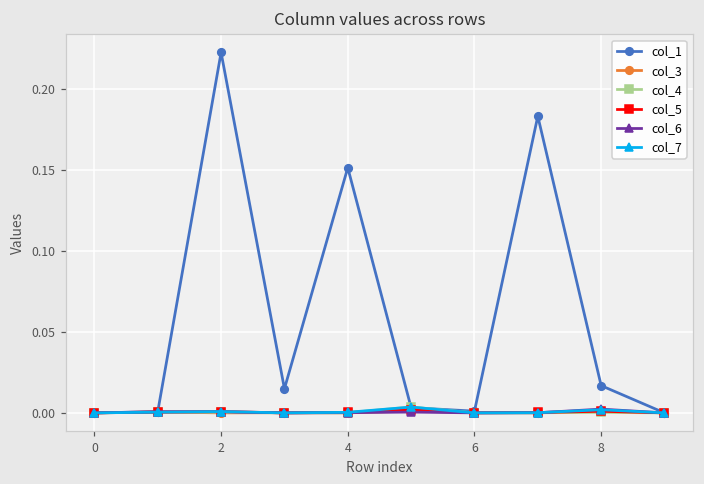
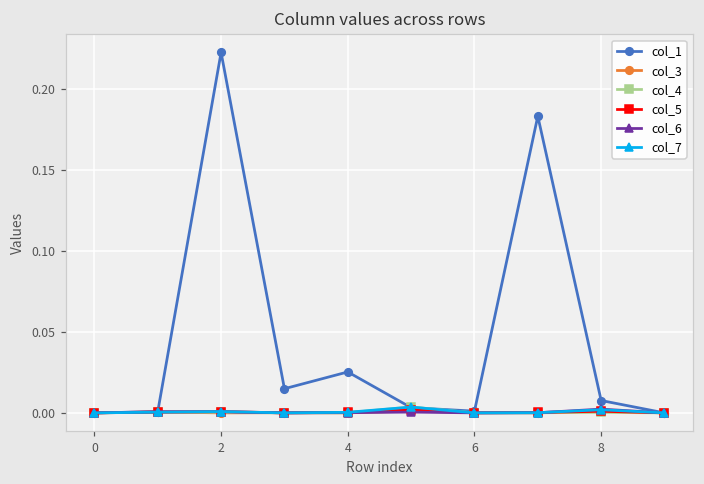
  {
    "col_1": {
      "2": 0.223,
-     "4": 0.152,
-     "8": 0.017
+     "4": 0.025,
+     "8": 0.008
    }
  }
